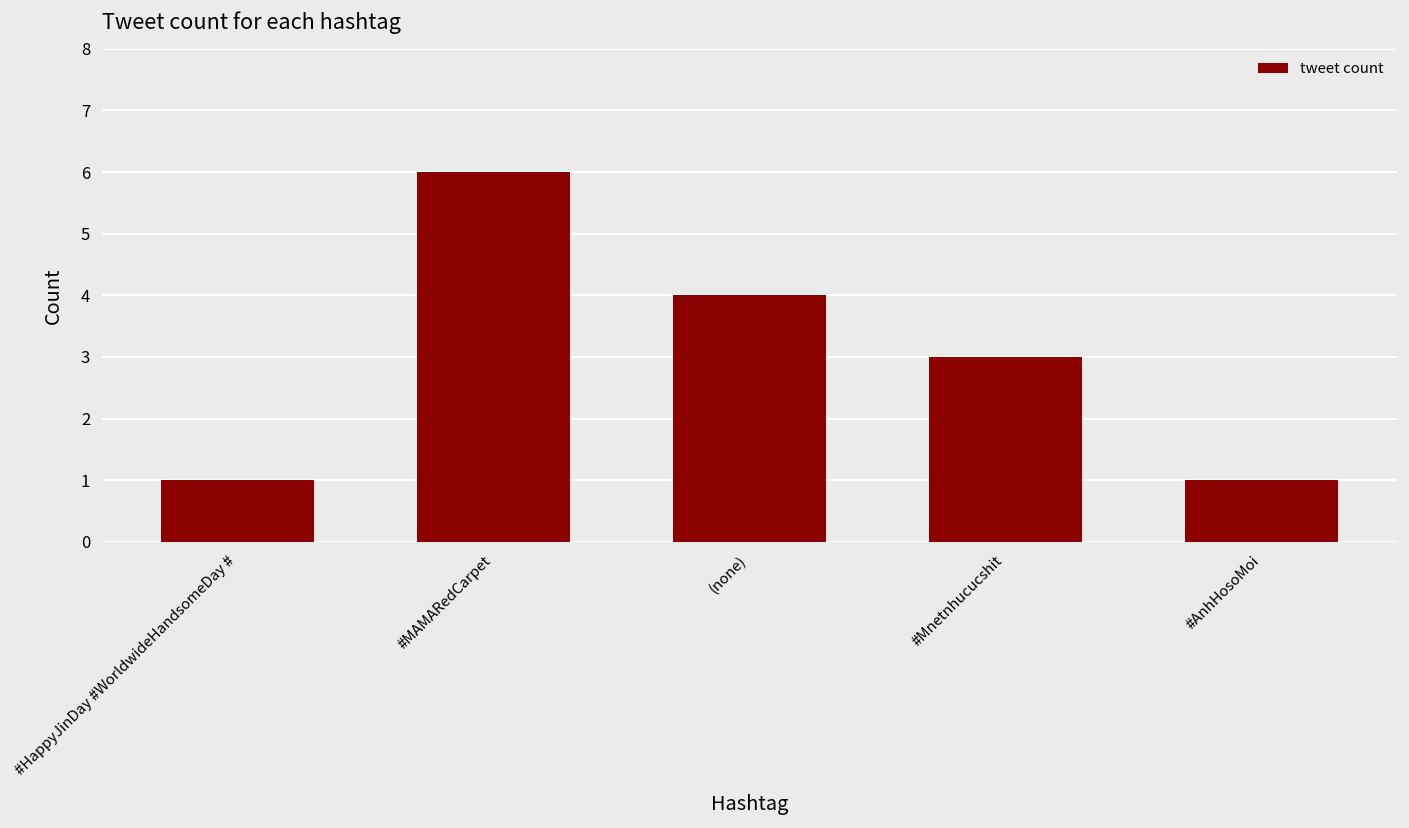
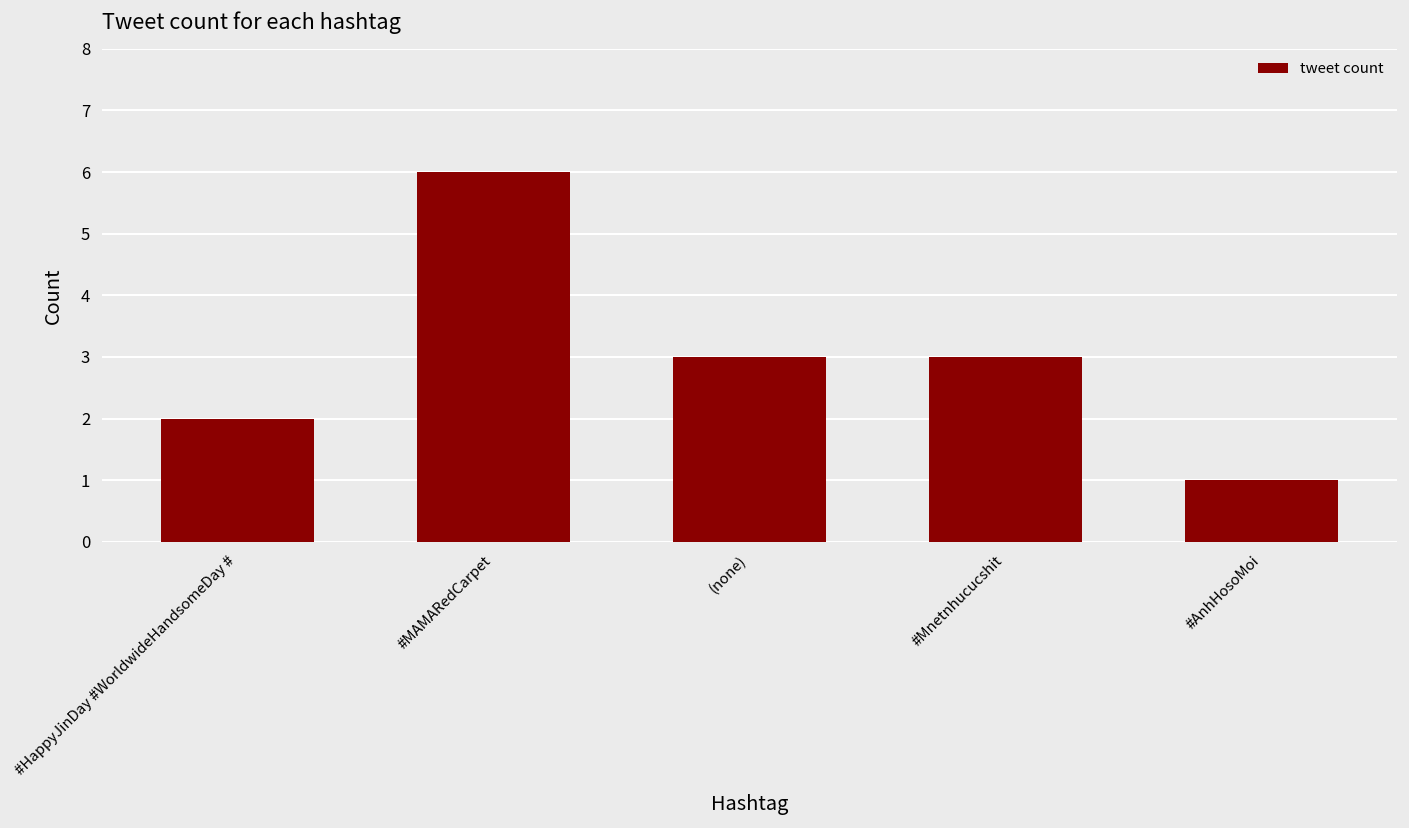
  {
-   "#HappyJinDay #WorldwideHandsomeDay #": 1,
+   "#HappyJinDay #WorldwideHandsomeDay #": 2,
    "#MAMARedCarpet": 6,
-   "(none)": 4,
+   "(none)": 3,
    "#Mnetnhucucshit": 3,
    "#AnhHosoMoi": 1
  }
